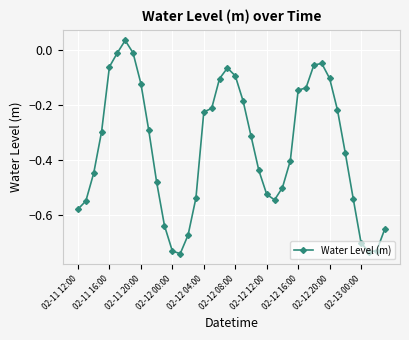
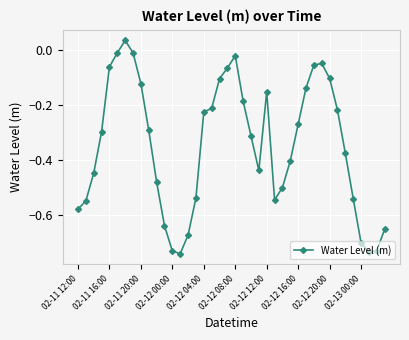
  {
    "02-11 12:00": -0.58,
    "02-11 16:00": -0.06,
    "02-11 20:00": -0.12,
    "02-12 00:00": -0.73,
    "02-12 04:00": -0.23,
-   "02-12 08:00": -0.09,
-   "02-12 12:00": -0.52,
-   "02-12 16:00": -0.15,
+   "02-12 08:00": -0.02,
+   "02-12 12:00": -0.15,
+   "02-12 16:00": -0.27,
    "02-12 20:00": -0.10
  }
